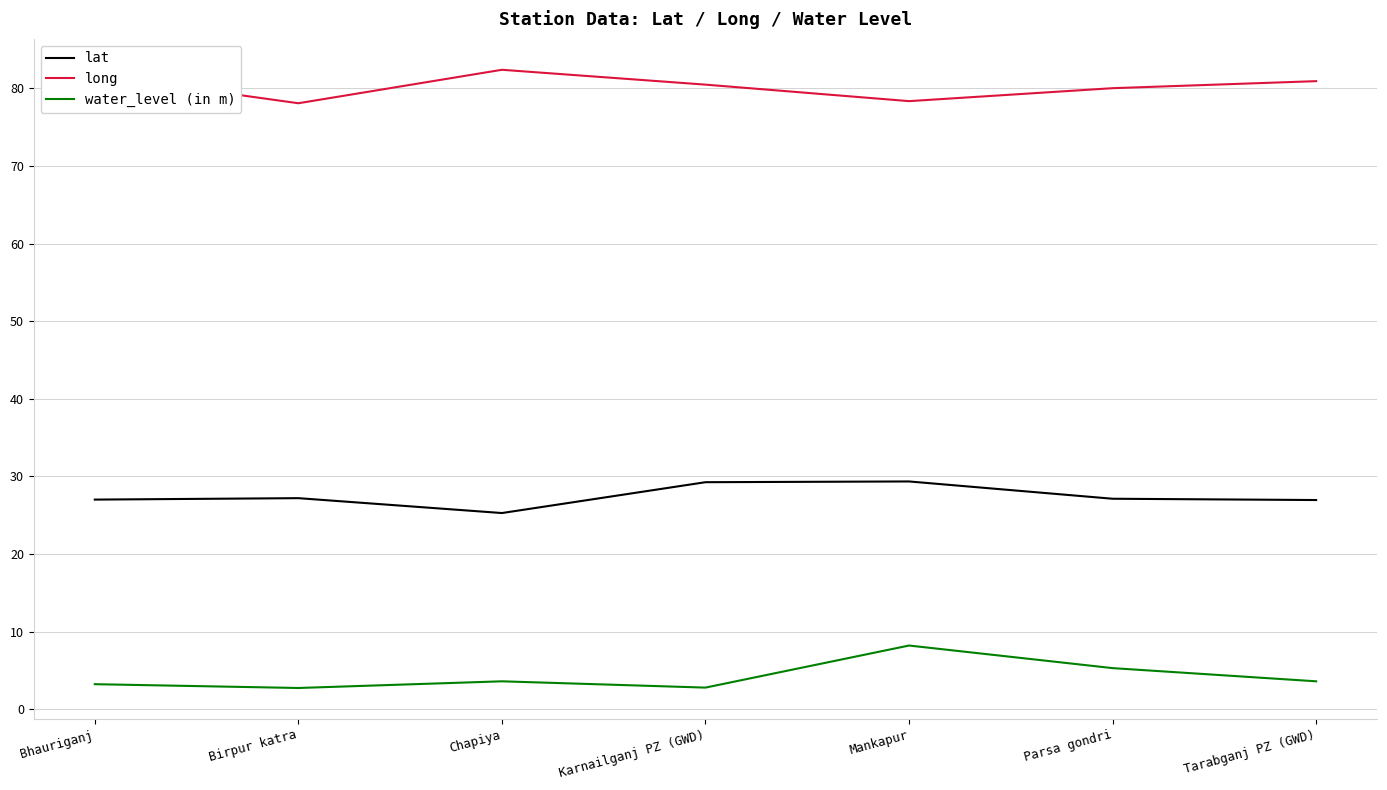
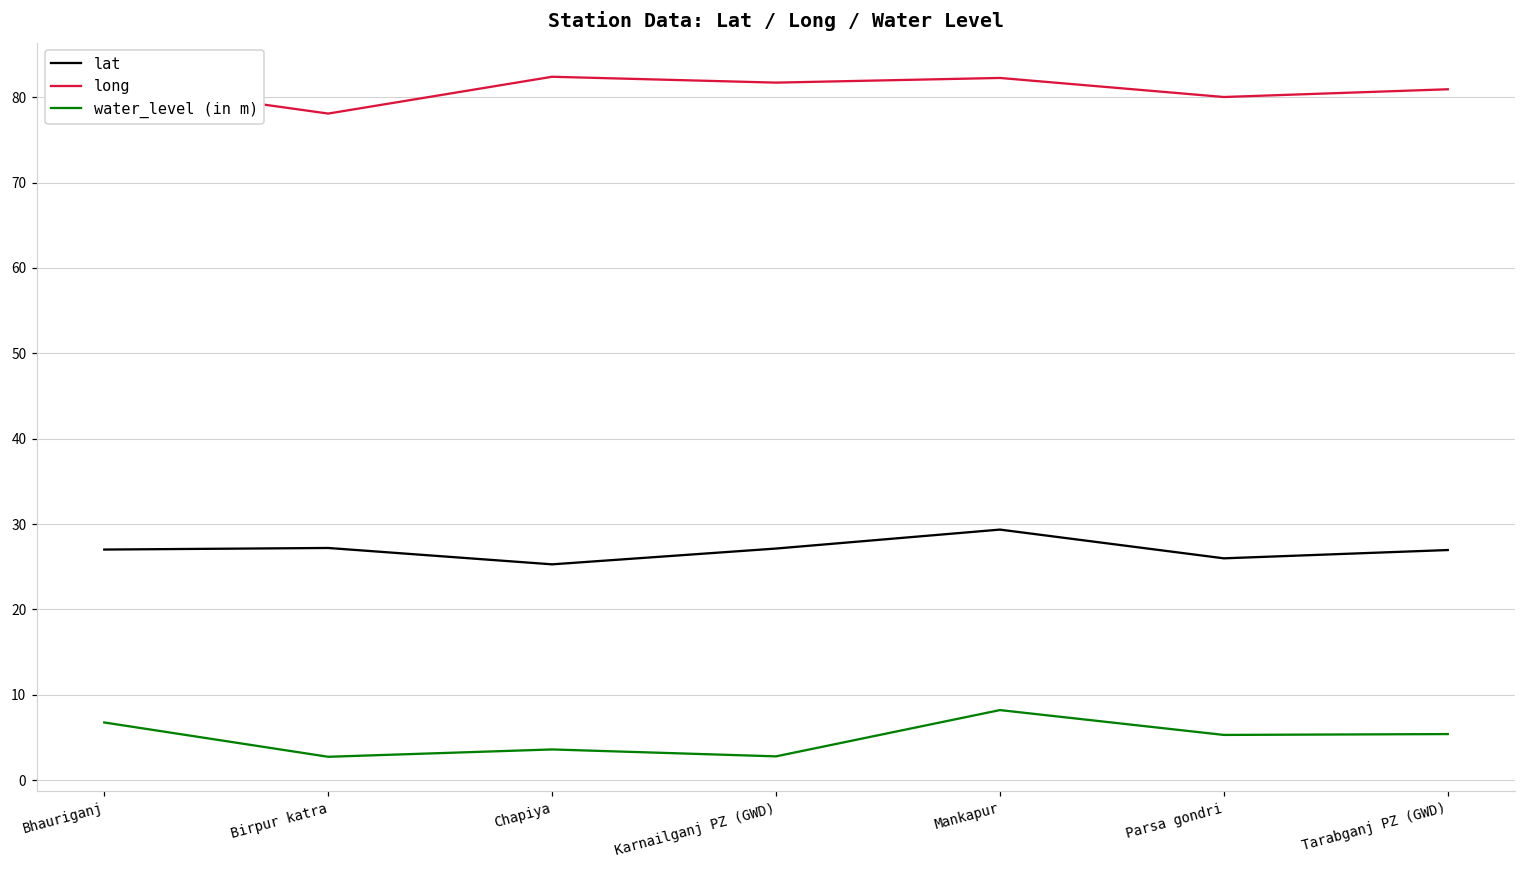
  {
    "lat": {
      "Bhauriganj": 27,
      "Birpur katra": 27,
      "Chapiya": 25,
-     "Karnailganj PZ (GWD)": 29,
+     "Karnailganj PZ (GWD)": 27,
      "Mankapur": 29,
-     "Parsa gondri": 27,
+     "Parsa gondri": 26,
      "Tarabganj PZ (GWD)": 27
    },
    "long": {
      "Birpur katra": 78,
      "Chapiya": 82,
-     "Karnailganj PZ (GWD)": 80,
-     "Mankapur": 78,
+     "Karnailganj PZ (GWD)": 82,
+     "Mankapur": 82,
      "Parsa gondri": 80,
      "Tarabganj PZ (GWD)": 81
    },
    "water_level (in m)": {
-     "Bhauriganj": 3,
+     "Bhauriganj": 7,
      "Birpur katra": 3,
      "Chapiya": 4,
      "Karnailganj PZ (GWD)": 3,
      "Mankapur": 8,
      "Parsa gondri": 5,
-     "Tarabganj PZ (GWD)": 4
+     "Tarabganj PZ (GWD)": 5
    }
  }
